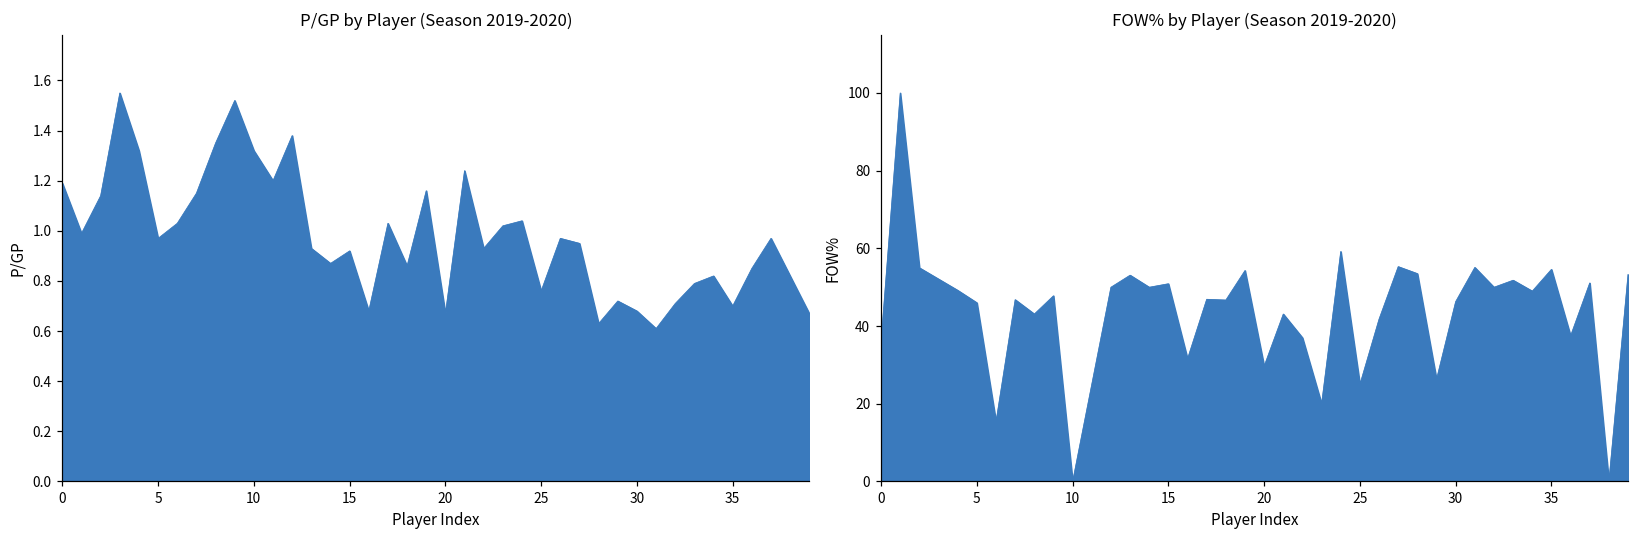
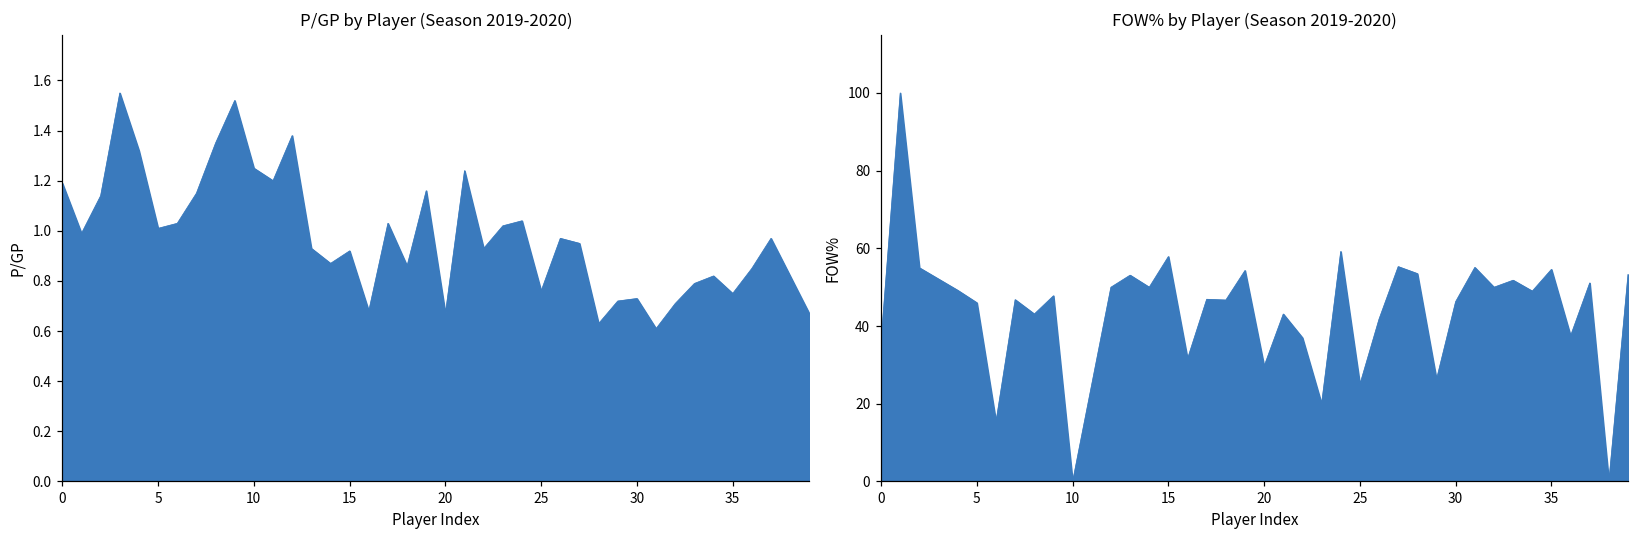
  {
    "P/GP by Player (Season 2019-2020)": {
      "0": 1.19,
-     "5": 0.97,
-     "10": 1.32,
+     "5": 1.01,
+     "10": 1.25,
      "15": 0.92,
      "20": 0.67,
      "25": 0.76,
-     "30": 0.68,
-     "35": 0.70
+     "30": 0.73,
+     "35": 0.75
    },
    "FOW% by Player (Season 2019-2020)": {
      "0": 36,
      "5": 46,
      "10": 0,
-     "15": 51,
+     "15": 58,
      "20": 30,
      "25": 25,
      "30": 46,
      "35": 55
    }
  }
